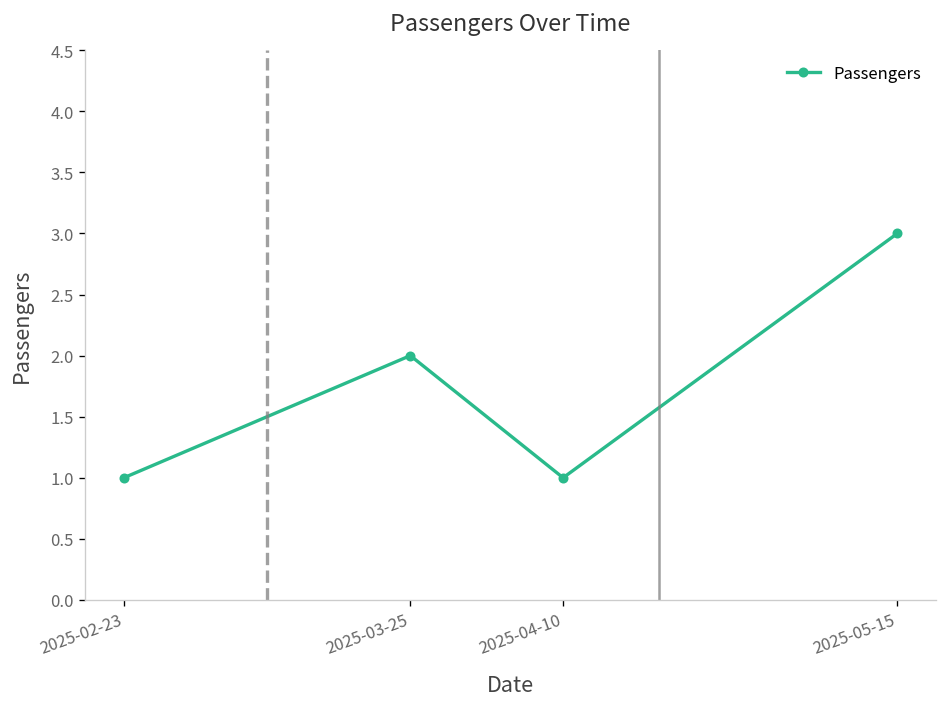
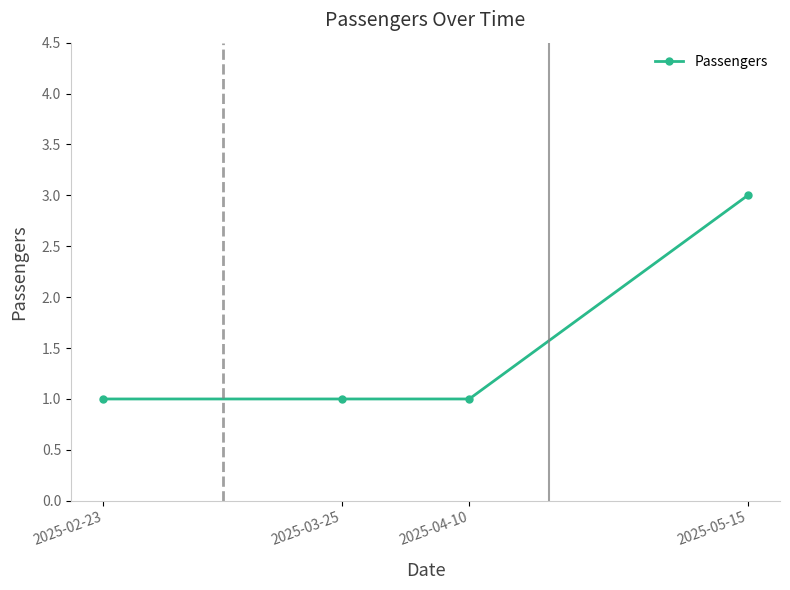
  {
    "2025-02-23": 1,
-   "2025-03-25": 2,
+   "2025-03-25": 1,
    "2025-04-10": 1,
    "2025-05-15": 3
  }
